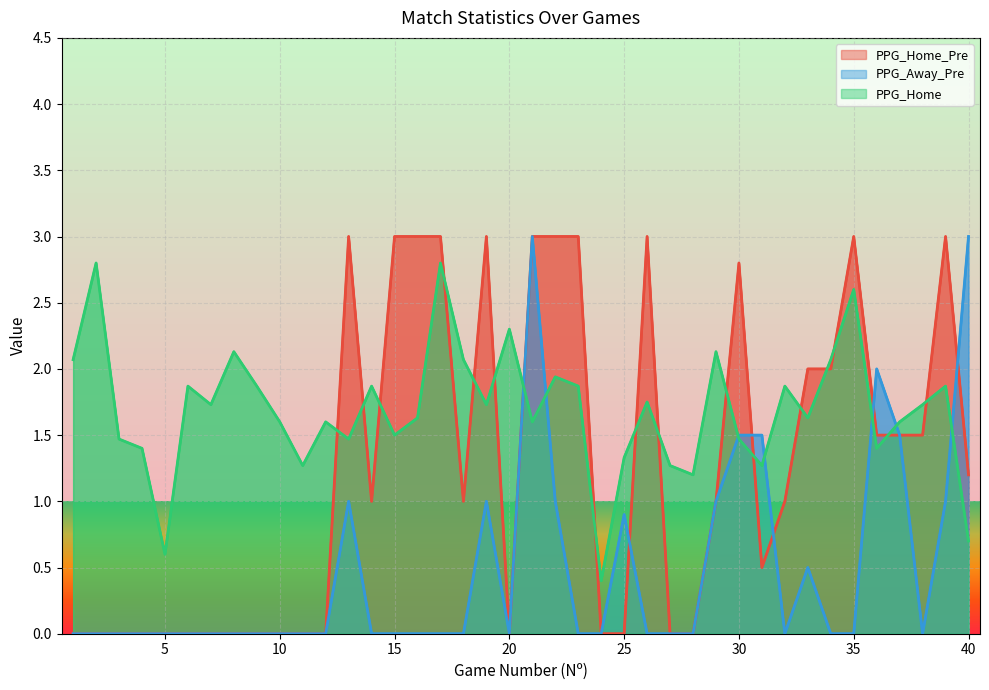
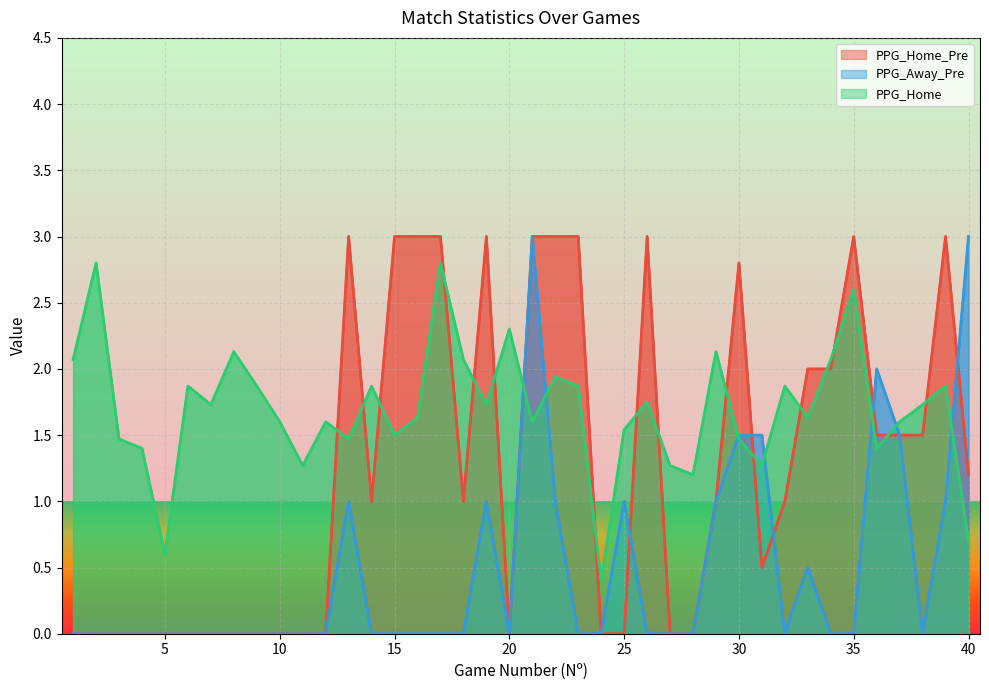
  {
    "PPG_Home_Pre": {
      "15": 3.00,
      "25": 0.00,
      "30": 2.80,
      "35": 3.00,
      "40": 1.20
    },
    "PPG_Away_Pre": {
      "15": 0.0,
-     "25": 0.9,
+     "25": 1.0,
      "30": 1.5,
      "35": 0.0,
      "40": 3.0
    },
    "PPG_Home": {
      "5": 0.60,
      "10": 1.60,
      "15": 1.50,
      "20": 2.30,
-     "25": 1.33,
+     "25": 1.54,
      "30": 1.47,
      "35": 2.60,
      "40": 0.70
    }
  }
